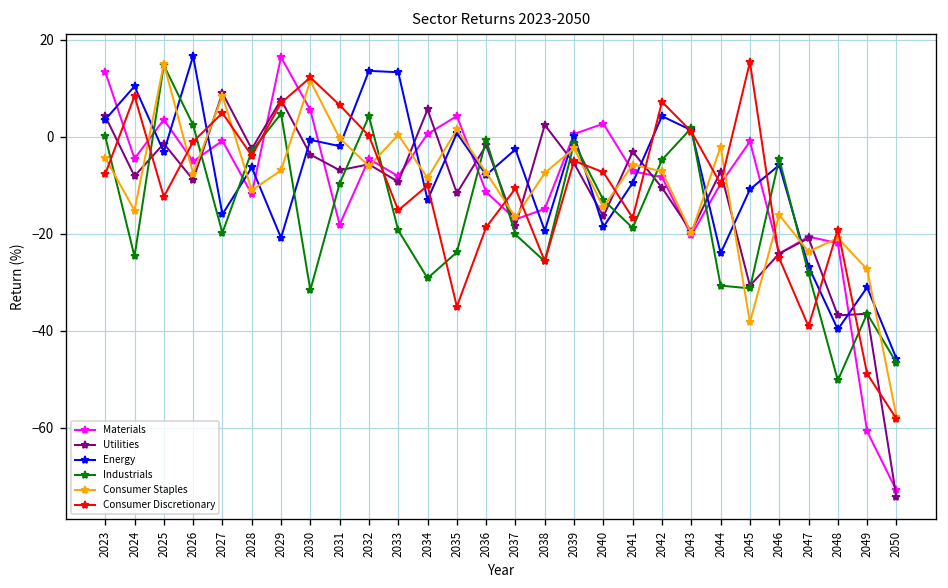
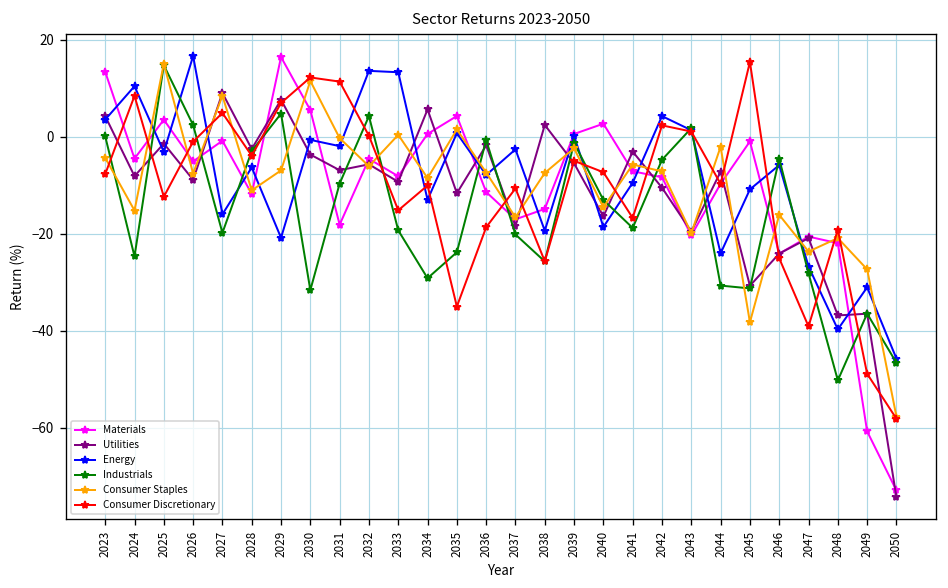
  {
    "Materials": {
      "2023": 13,
      "2024": -4,
      "2025": 4,
      "2026": -5,
      "2027": -1,
      "2028": -12,
      "2029": 16,
      "2030": 6,
      "2031": -18,
      "2032": -5,
      "2033": -8,
      "2034": 1,
      "2035": 4,
      "2036": -11,
      "2038": -15,
      "2040": 3,
      "2041": -7,
      "2042": -8,
      "2045": -1,
      "2048": -22,
      "2049": -61,
      "2050": -73
    },
    "Utilities": {
      "2023": 4,
      "2024": -8,
      "2025": -1,
      "2026": -9,
      "2029": 8,
      "2030": -4,
      "2031": -7,
      "2033": -9,
      "2034": 6,
      "2035": -12,
      "2036": -2,
      "2037": -18,
      "2038": 2,
      "2040": -16,
      "2041": -3,
      "2042": -10,
      "2044": -7,
      "2048": -37,
      "2050": -74
    },
    "Energy": {
      "2023": 4,
      "2024": 10,
      "2025": -3,
      "2026": 17,
      "2027": -16,
      "2028": -6,
      "2029": -21,
      "2030": -1,
      "2031": -2,
      "2032": 14,
      "2033": 13,
      "2034": -13,
      "2035": 1,
      "2037": -3,
      "2038": -19,
      "2040": -19,
      "2041": -9,
      "2042": 4,
      "2044": -24,
      "2045": -11,
      "2046": -6,
      "2047": -27,
      "2048": -40,
      "2049": -31,
      "2050": -46
    },
    "Industrials": {
      "2023": 0,
      "2024": -25,
      "2026": 2,
      "2027": -20,
      "2029": 5,
      "2030": -32,
      "2031": -10,
      "2032": 4,
      "2033": -19,
      "2034": -29,
      "2035": -24,
      "2036": -1,
      "2037": -20,
      "2039": -1,
      "2040": -13,
      "2041": -19,
      "2042": -5,
      "2044": -31,
      "2046": -5,
      "2047": -28,
      "2048": -50,
      "2050": -47
    },
    "Consumer Staples": {
      "2023": -4,
      "2024": -15,
      "2026": -8,
      "2028": -11,
      "2029": -7,
      "2030": 12,
      "2031": 0,
      "2033": 0,
      "2034": -9,
      "2035": 2,
      "2038": -7,
      "2039": -2,
      "2040": -15,
      "2041": -6,
      "2042": -7,
      "2044": -2,
      "2045": -38,
      "2046": -16,
      "2047": -24,
      "2048": -21,
      "2049": -27
    },
    "Consumer Discretionary": {
      "2023": -8,
      "2024": 8,
      "2025": -12,
      "2026": -1,
      "2027": 5,
      "2028": -4,
      "2029": 7,
      "2030": 12,
-     "2031": 7,
+     "2031": 11,
      "2032": 0,
      "2033": -15,
      "2034": -10,
      "2035": -35,
      "2036": -19,
      "2037": -11,
      "2040": -7,
      "2041": -17,
-     "2042": 7,
+     "2042": 2,
      "2045": 15,
      "2046": -25,
      "2047": -39,
      "2048": -19,
      "2049": -49
    }
  }
